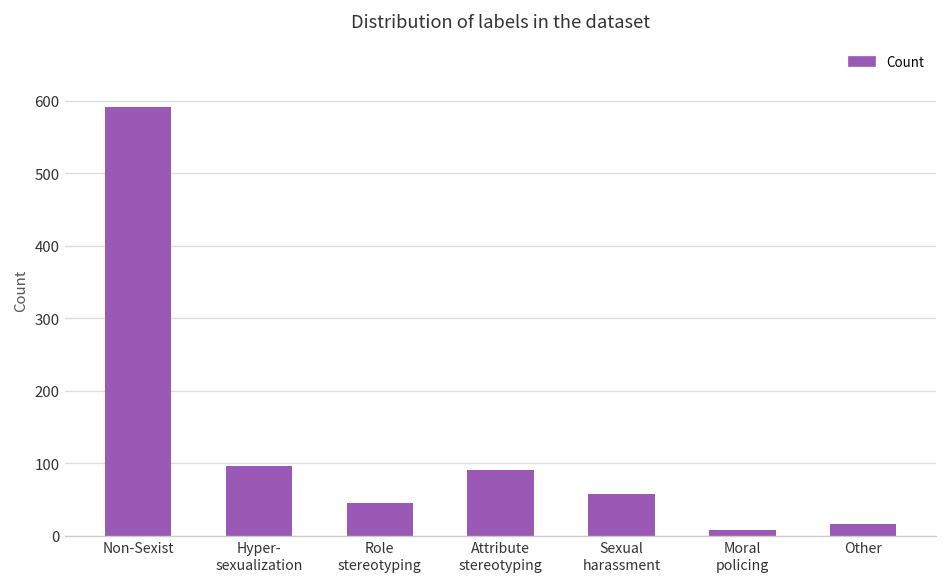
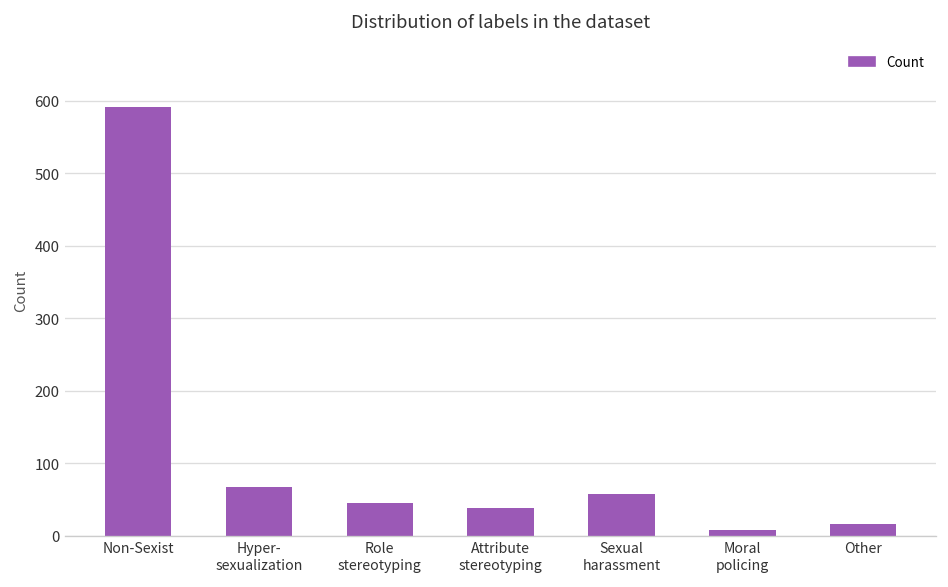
  {
    "Non-Sexist": 590,
-   "Hyper- sexualization": 100,
+   "Hyper- sexualization": 70,
    "Role stereotyping": 50,
-   "Attribute stereotyping": 90,
+   "Attribute stereotyping": 40,
    "Sexual harassment": 60,
    "Moral policing": 10,
    "Other": 20
  }
